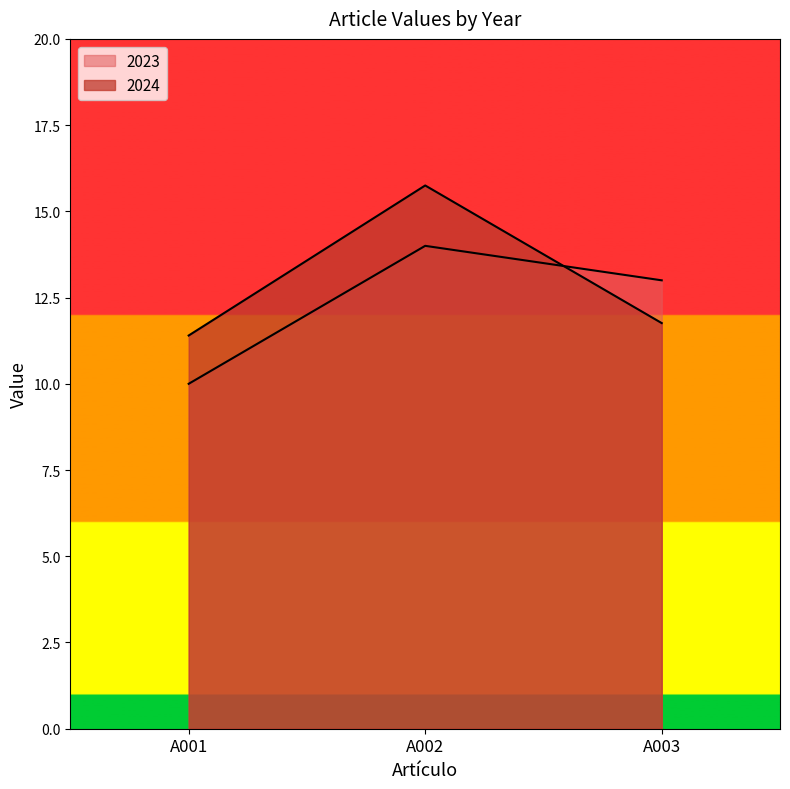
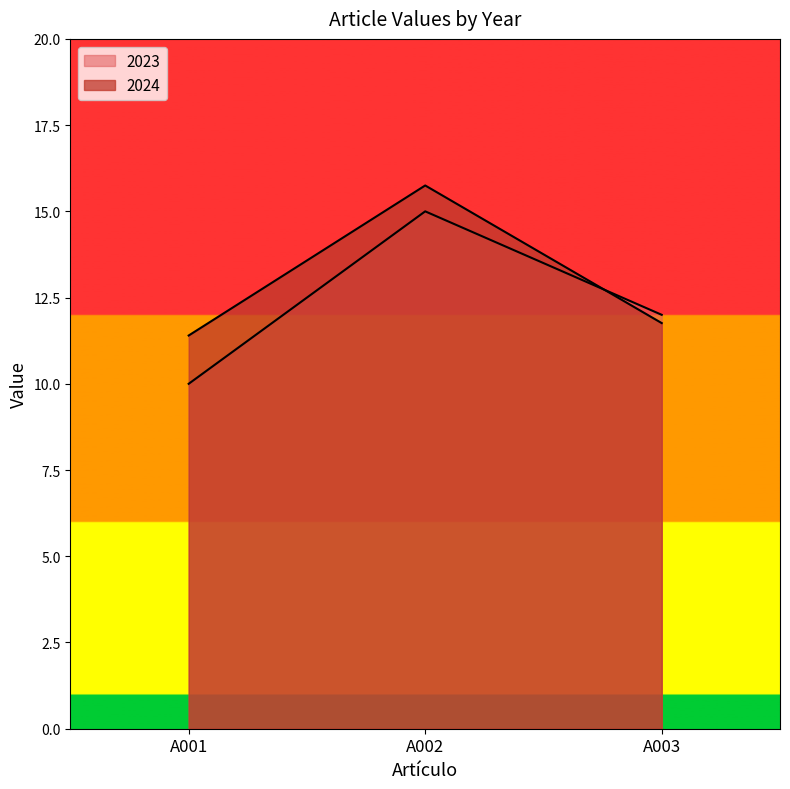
  {
    "2023": {
      "A001": 10,
-     "A002": 14,
-     "A003": 13
+     "A002": 15,
+     "A003": 12
    },
    "2024": {
      "A001": 11.4,
      "A002": 15.8,
      "A003": 11.8
    }
  }
